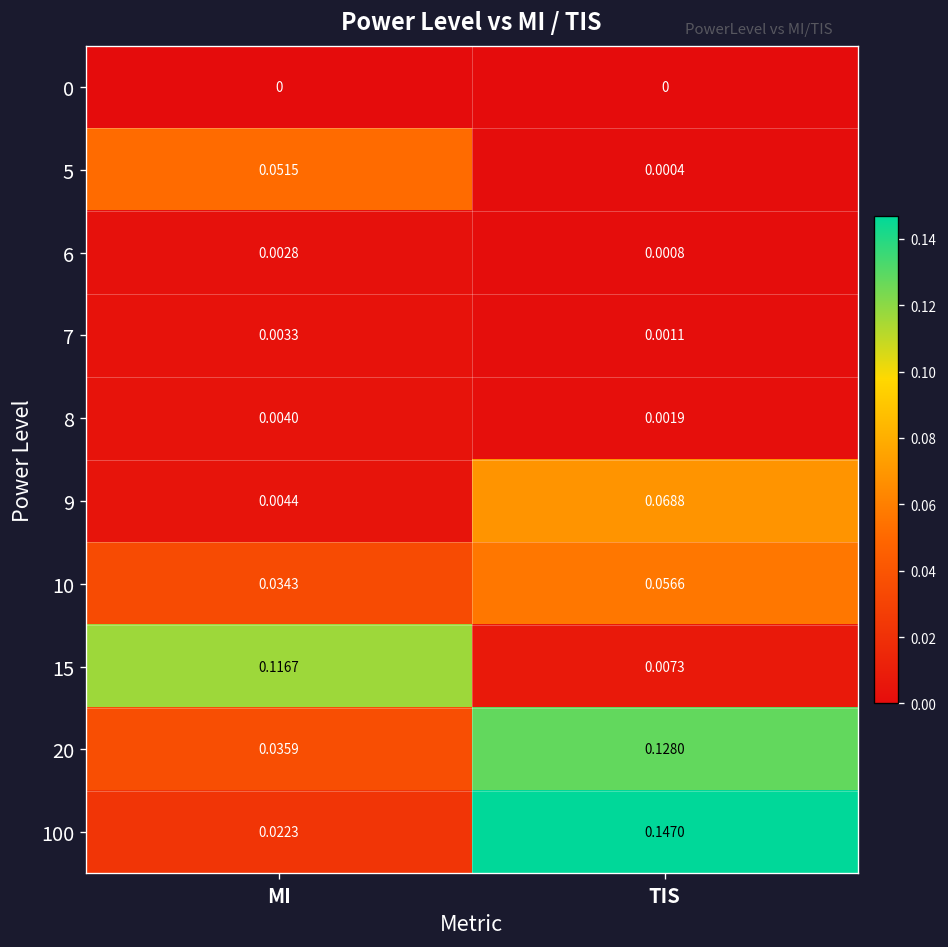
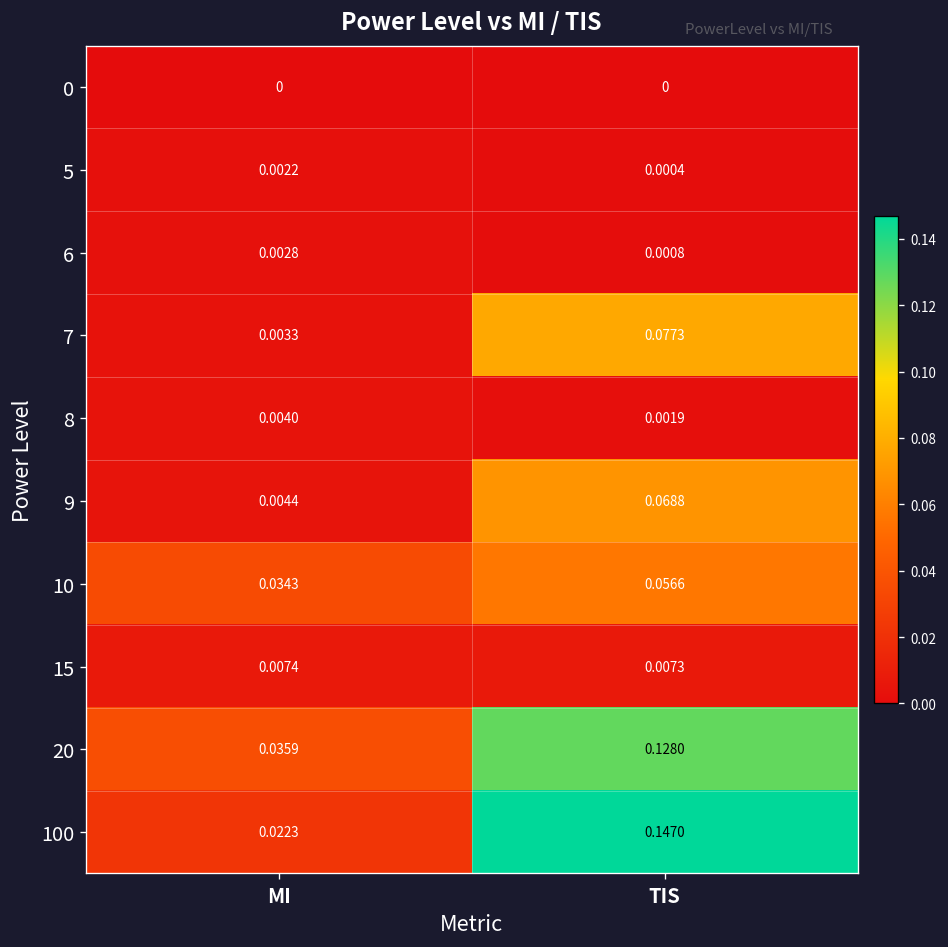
  {
    "0": {
      "MI": 0,
      "TIS": 0
    },
    "5": {
-     "MI": 0.0515,
+     "MI": 0.0022,
      "TIS": 0.0004
    },
    "6": {
      "MI": 0.0028,
      "TIS": 0.0008
    },
    "7": {
      "MI": 0.0033,
-     "TIS": 0.0011
+     "TIS": 0.0773
    },
    "8": {
      "MI": 0.0040,
      "TIS": 0.0019
    },
    "9": {
      "MI": 0.0044,
      "TIS": 0.0688
    },
    "10": {
      "MI": 0.0343,
      "TIS": 0.0566
    },
    "15": {
-     "MI": 0.1167,
+     "MI": 0.0074,
      "TIS": 0.0073
    },
    "20": {
      "MI": 0.0359,
      "TIS": 0.1280
    },
    "100": {
      "MI": 0.0223,
      "TIS": 0.1470
    }
  }
